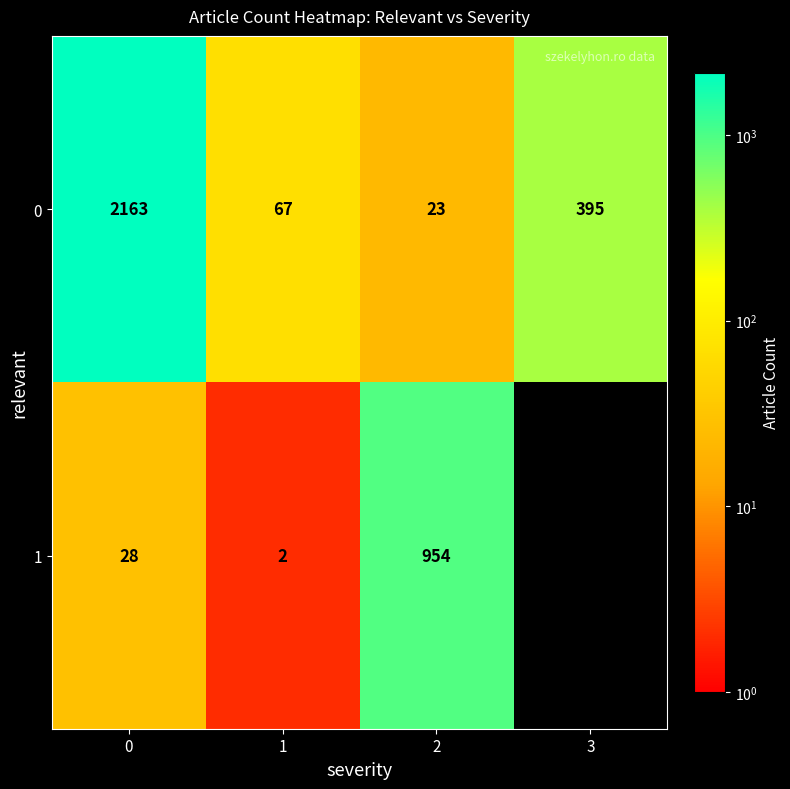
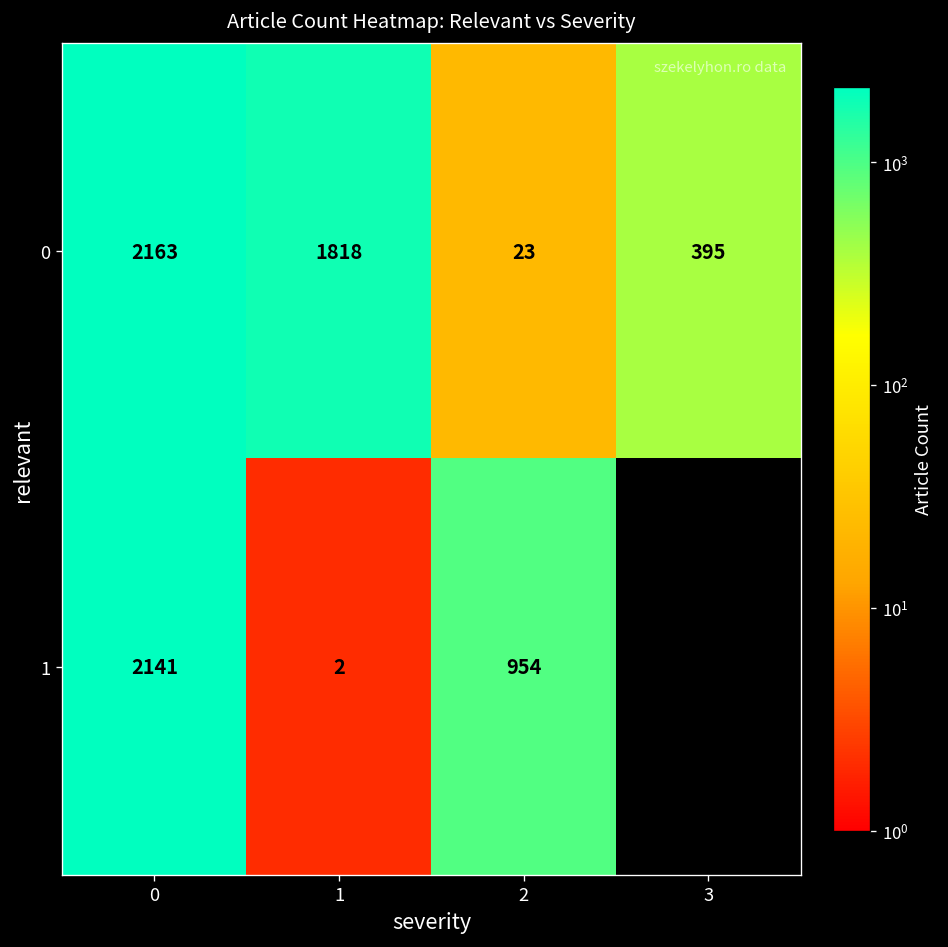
  {
    "0": {
      "0": 2163,
-     "1": 67,
+     "1": 1818,
      "2": 23
    },
    "1": {
-     "0": 28,
+     "0": 2141,
      "1": 2,
      "2": 954
    }
  }
